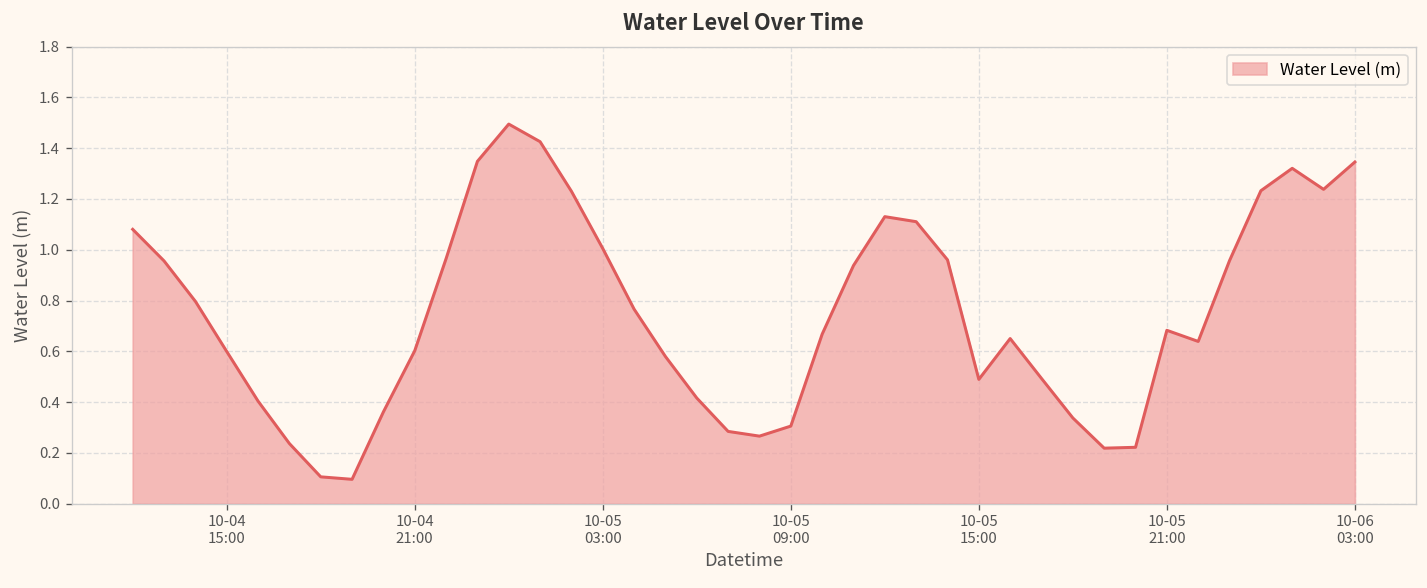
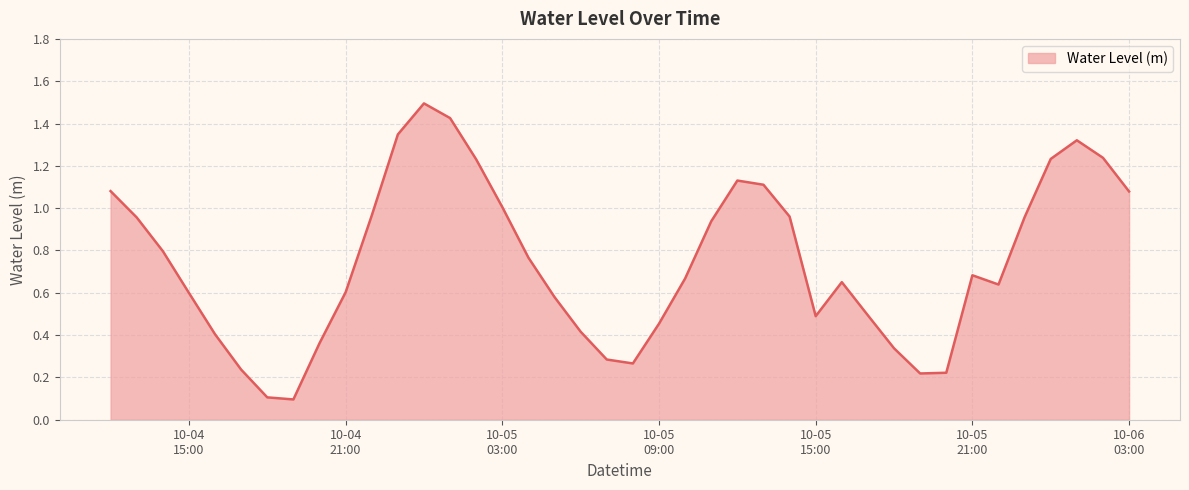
  {
    "10-04 15:00": 0.60,
    "10-04 21:00": 0.60,
    "10-05 03:00": 1.00,
-   "10-05 09:00": 0.31,
+   "10-05 09:00": 0.45,
    "10-05 15:00": 0.49,
    "10-05 21:00": 0.68,
-   "10-06 03:00": 1.35
+   "10-06 03:00": 1.08
  }
